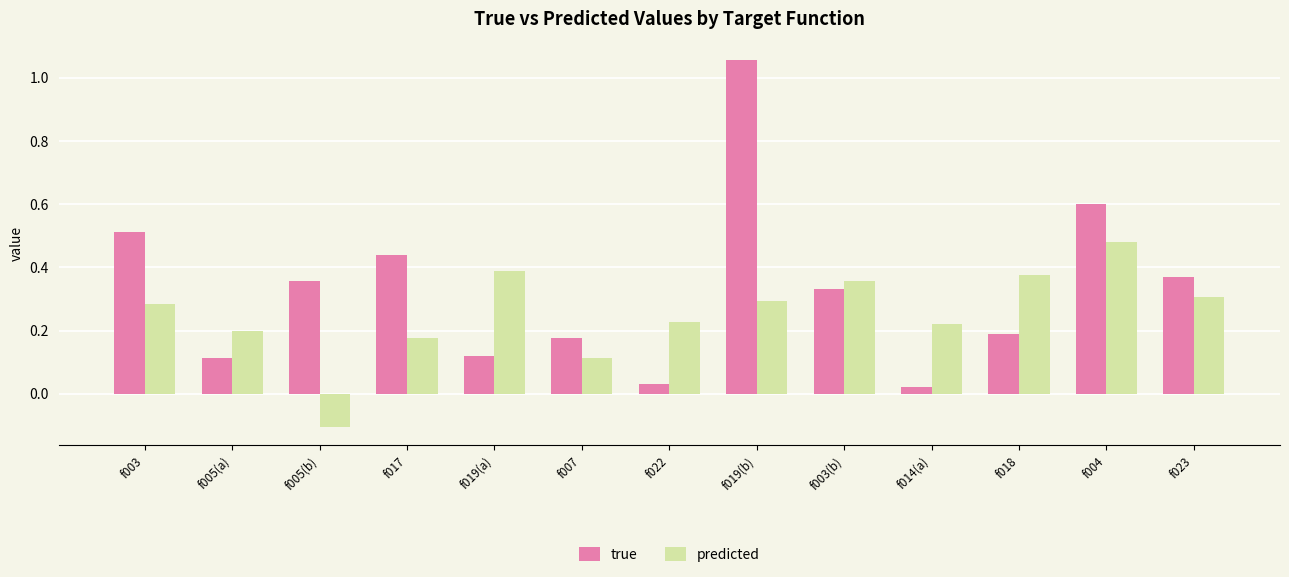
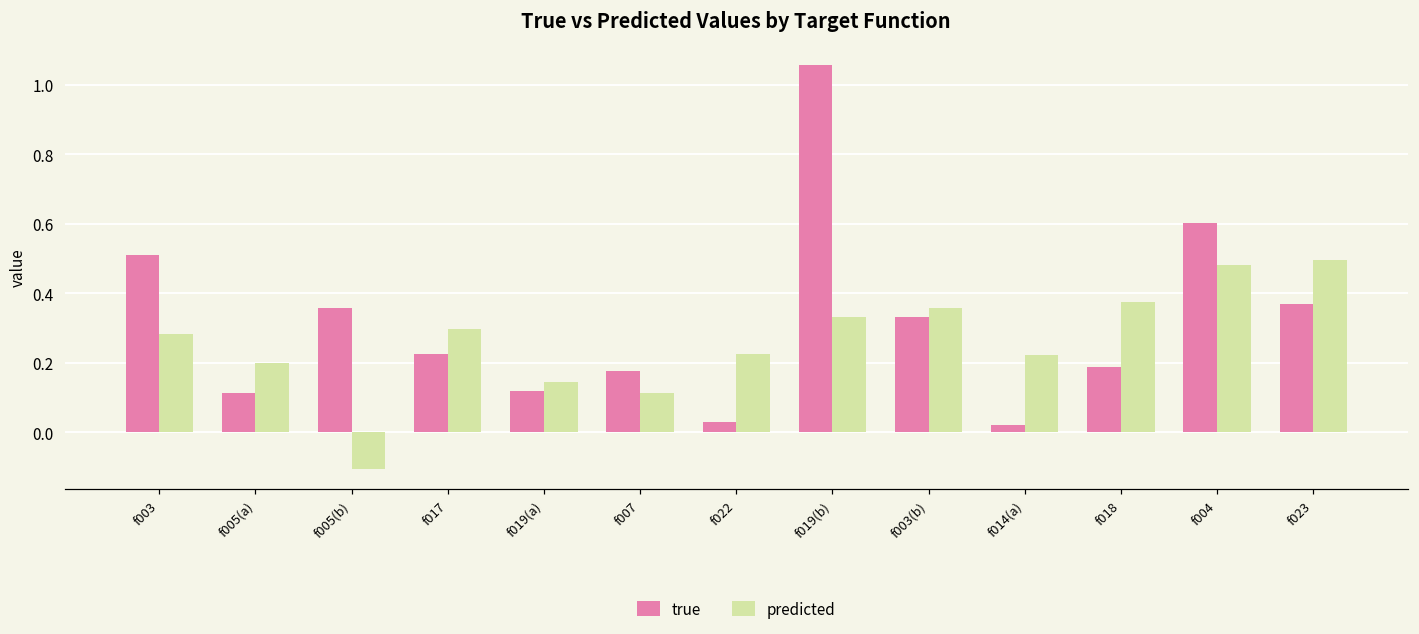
  {
    "true": {
      "f003": 0.51,
      "f005(a)": 0.11,
      "f005(b)": 0.36,
-     "f017": 0.44,
+     "f017": 0.22,
      "f019(a)": 0.12,
      "f007": 0.18,
      "f022": 0.03,
      "f019(b)": 1.06,
      "f003(b)": 0.33,
      "f014(a)": 0.02,
      "f018": 0.19,
      "f004": 0.60,
      "f023": 0.37
    },
    "predicted": {
      "f003": 0.28,
      "f005(a)": 0.20,
      "f005(b)": -0.10,
-     "f017": 0.18,
-     "f019(a)": 0.39,
+     "f017": 0.30,
+     "f019(a)": 0.14,
      "f007": 0.11,
      "f022": 0.23,
-     "f019(b)": 0.29,
+     "f019(b)": 0.33,
      "f003(b)": 0.36,
      "f014(a)": 0.22,
      "f018": 0.38,
      "f004": 0.48,
-     "f023": 0.30
+     "f023": 0.50
    }
  }
